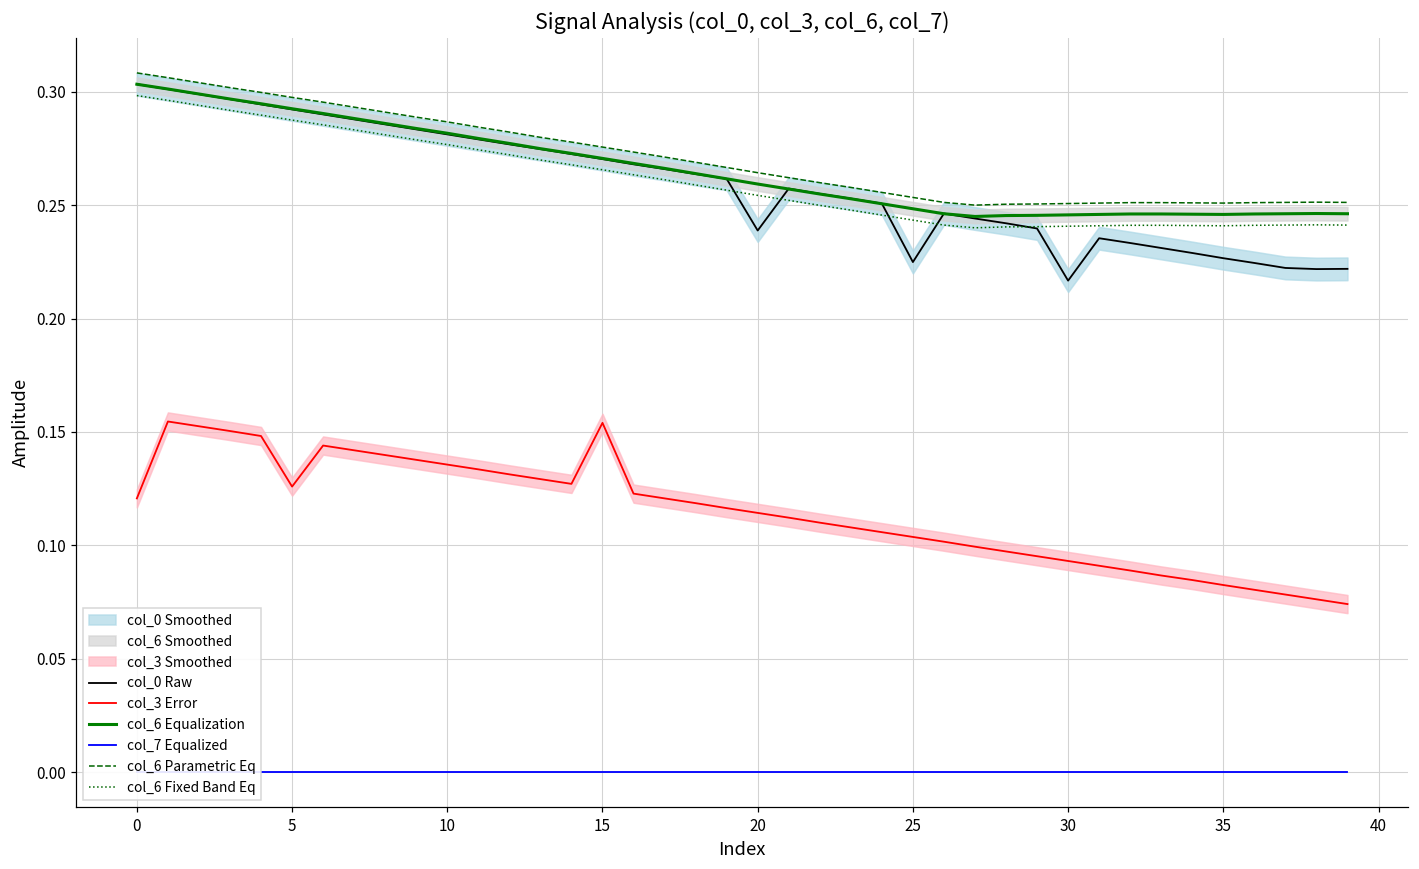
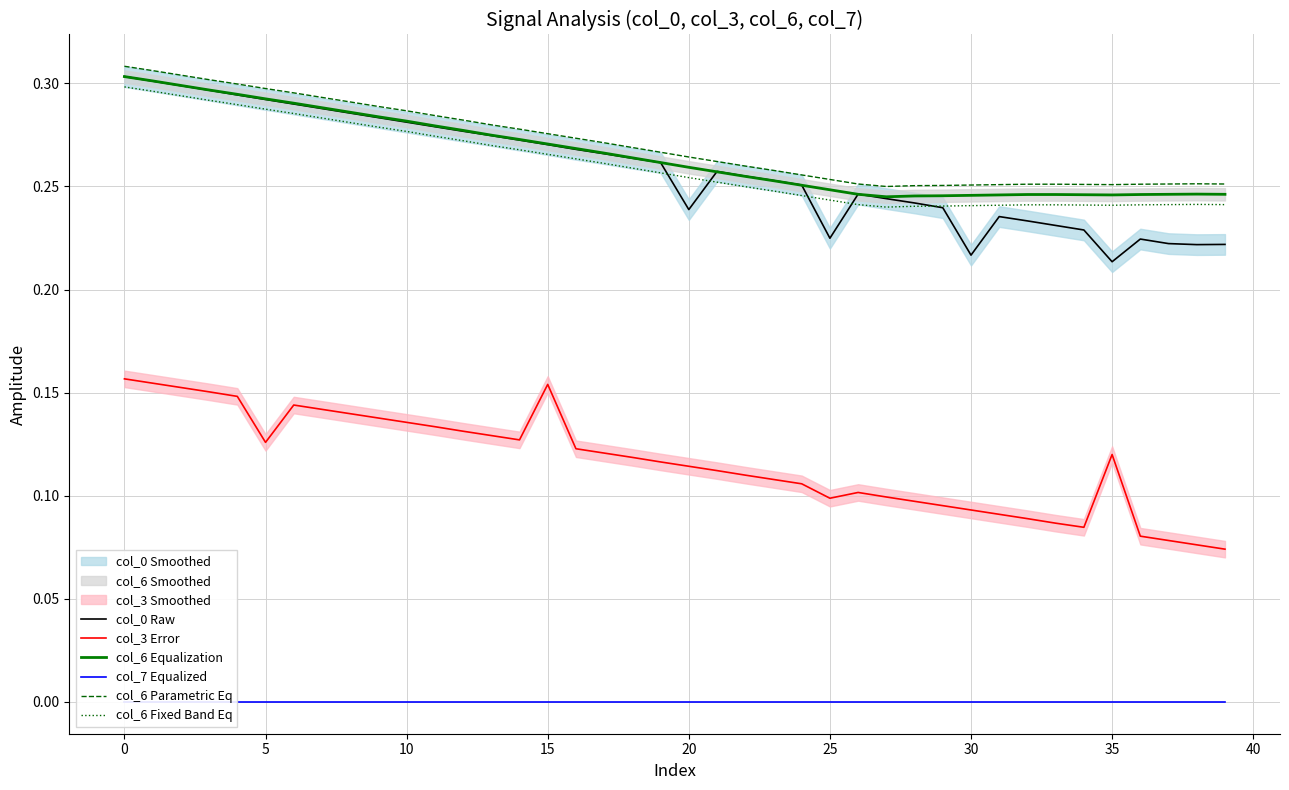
  {
    "col_0 Raw": {
      "20": 0.239,
      "25": 0.225,
      "30": 0.217,
-     "35": 0.227
+     "35": 0.214
    },
    "col_3 Error": {
-     "0": 0.121,
+     "0": 0.157,
      "5": 0.126,
      "10": 0.136,
      "15": 0.154,
      "20": 0.114,
-     "25": 0.104,
+     "25": 0.099,
      "30": 0.093,
-     "35": 0.083
+     "35": 0.120
    },
    "col_7 Equalized": {
      "5": 0.000,
      "10": 0.000,
      "15": 0.000,
      "20": 0.000,
      "25": 0.000,
      "30": 0.000,
      "35": 0.000
    }
  }
